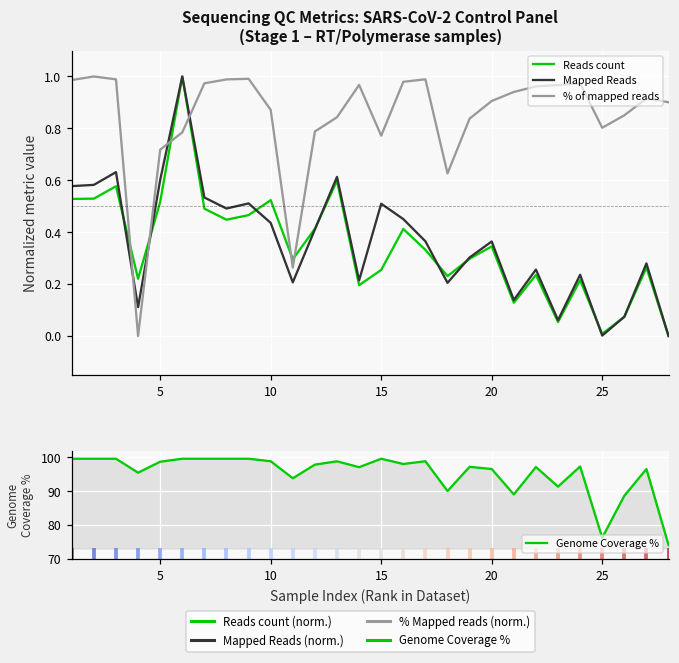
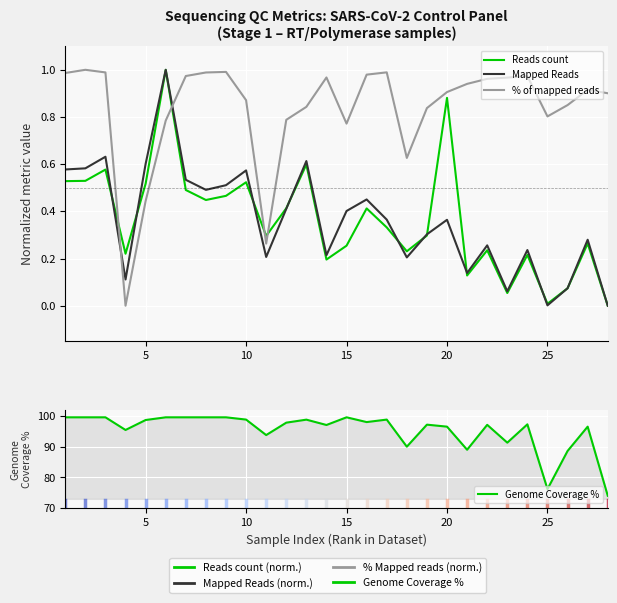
  {
    "Sequencing QC Metrics: SARS-CoV-2 Control Panel (Stage 1 – RT/Polymerase samples)": {
      "Reads count": {
        "5": 0.52,
        "10": 0.52,
        "15": 0.25,
-       "20": 0.35
+       "20": 0.88
      },
      "Mapped Reads": {
        "5": 0.60,
-       "10": 0.44,
-       "15": 0.51,
+       "10": 0.57,
+       "15": 0.40,
        "20": 0.36
      },
      "% of mapped reads": {
-       "5": 0.72,
+       "5": 0.44,
        "10": 0.87,
        "15": 0.77,
        "20": 0.91,
        "25": 0.80
      }
    }
  }
